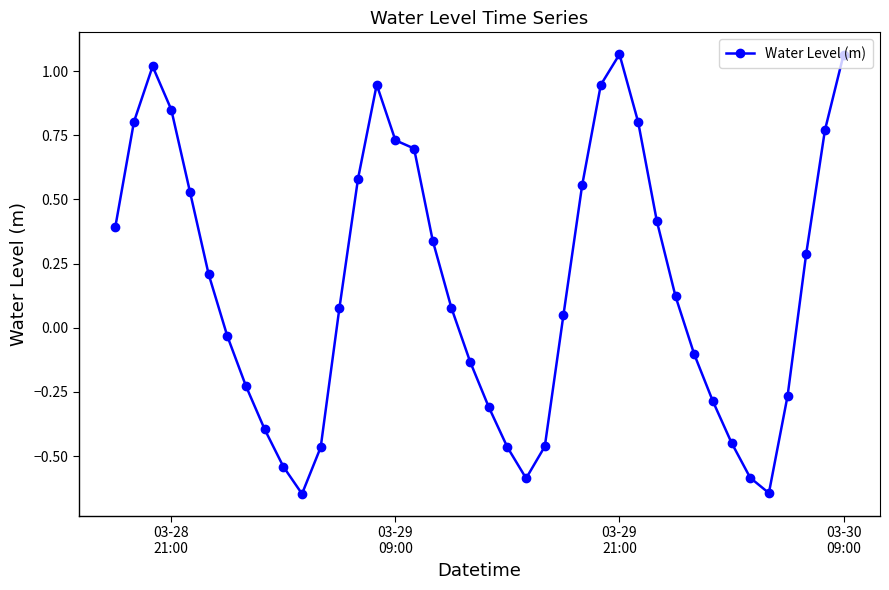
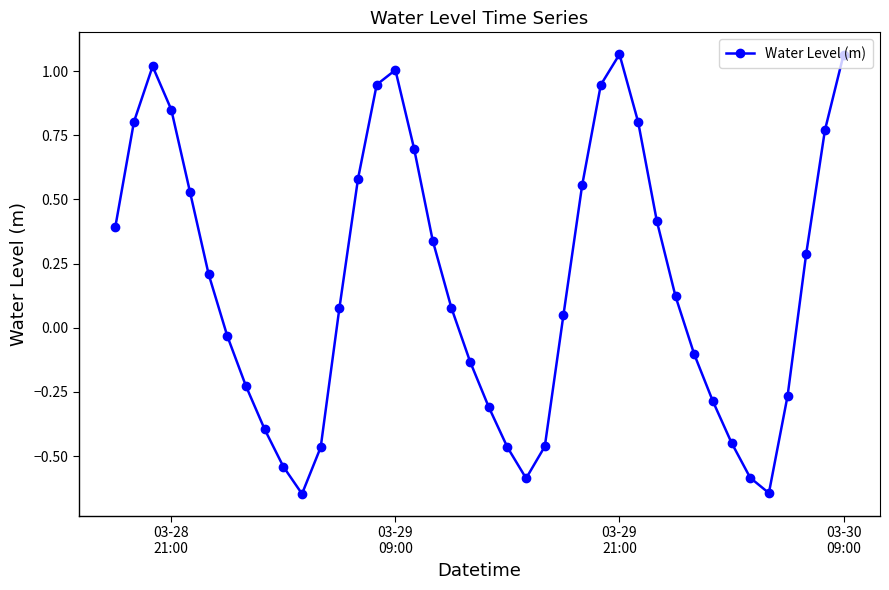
  {
    "03-28 21:00": 0.85,
-   "03-29 09:00": 0.73,
+   "03-29 09:00": 1.00,
    "03-29 21:00": 1.07
  }
